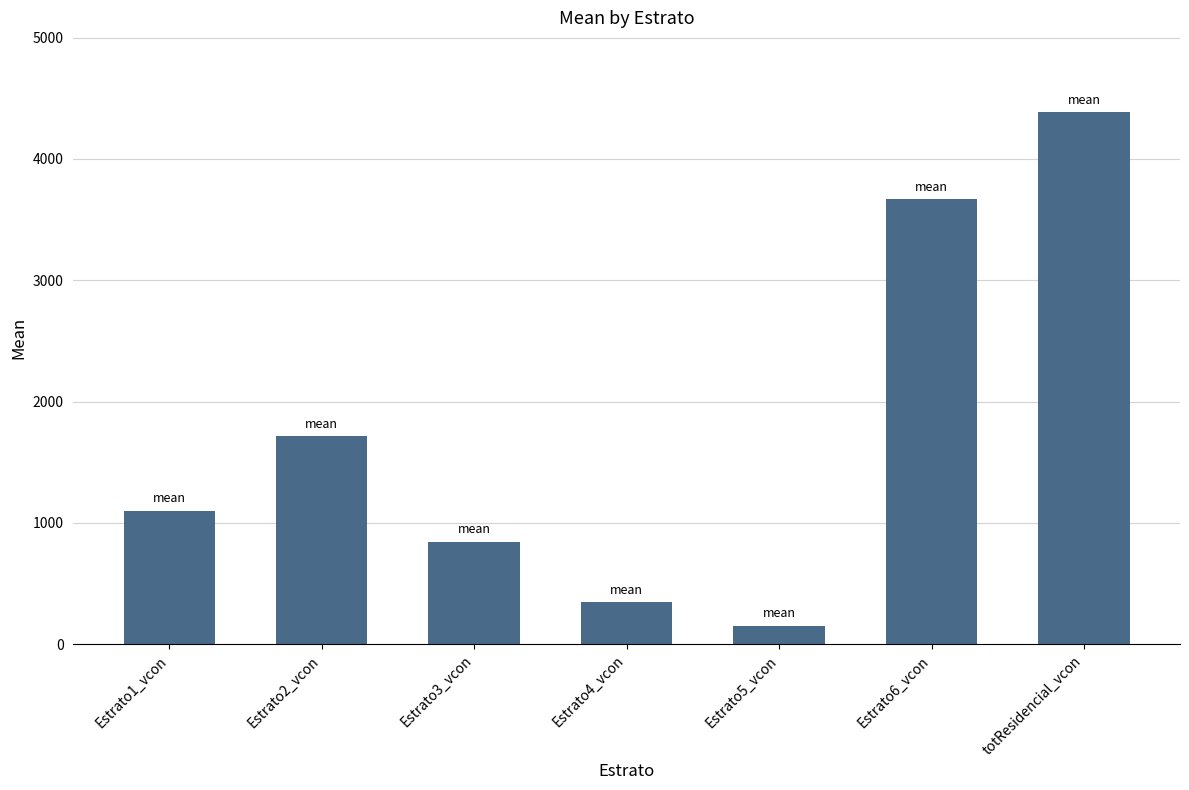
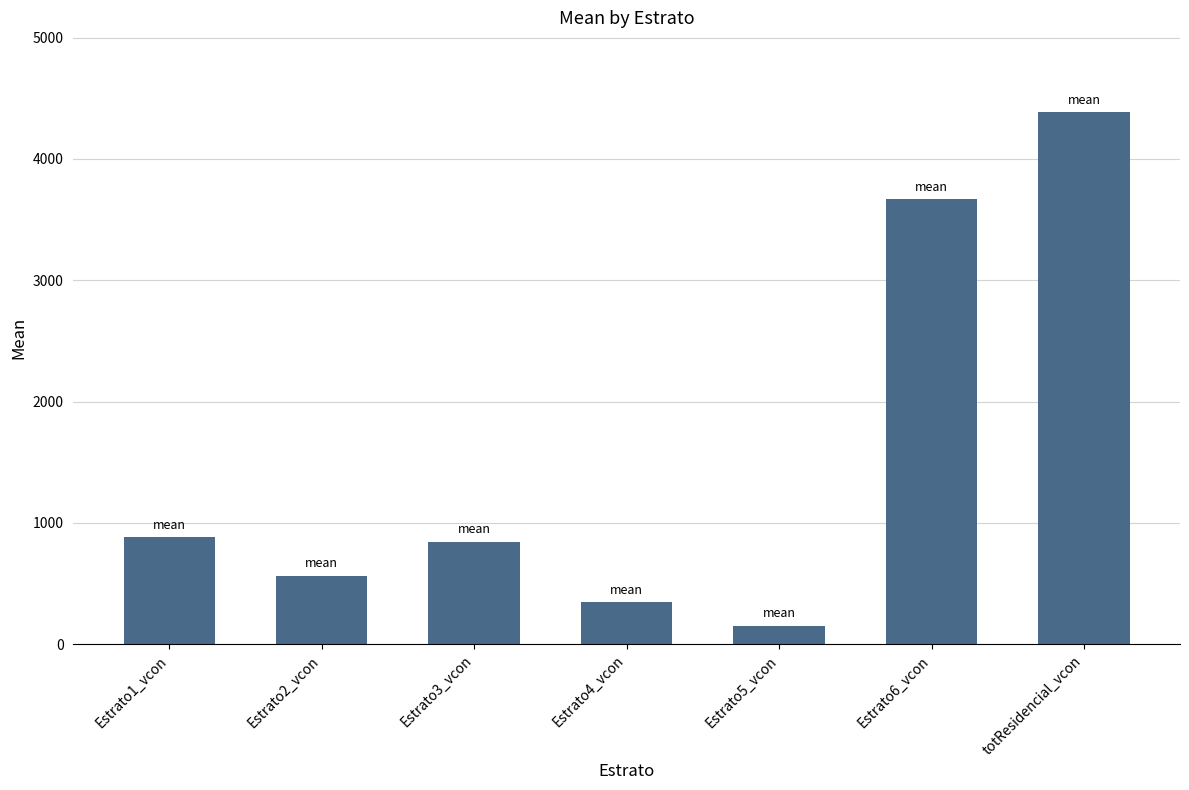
  {
-   "Estrato1_vcon": 1100,
-   "Estrato2_vcon": 1710,
+   "Estrato1_vcon": 880,
+   "Estrato2_vcon": 570,
    "Estrato3_vcon": 850,
    "Estrato4_vcon": 350,
    "Estrato5_vcon": 150,
    "Estrato6_vcon": 3670,
    "totResidencial_vcon": 4390
  }
